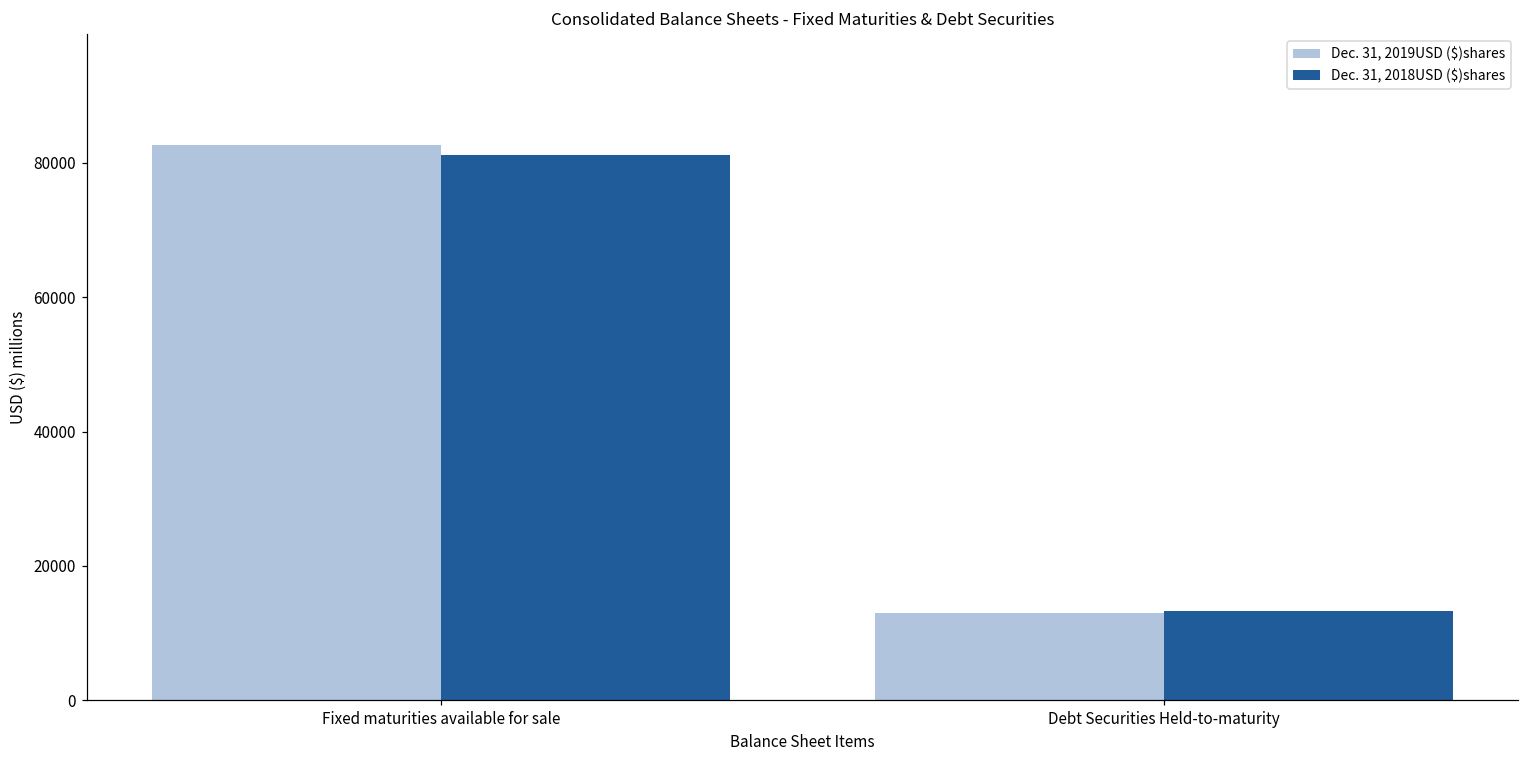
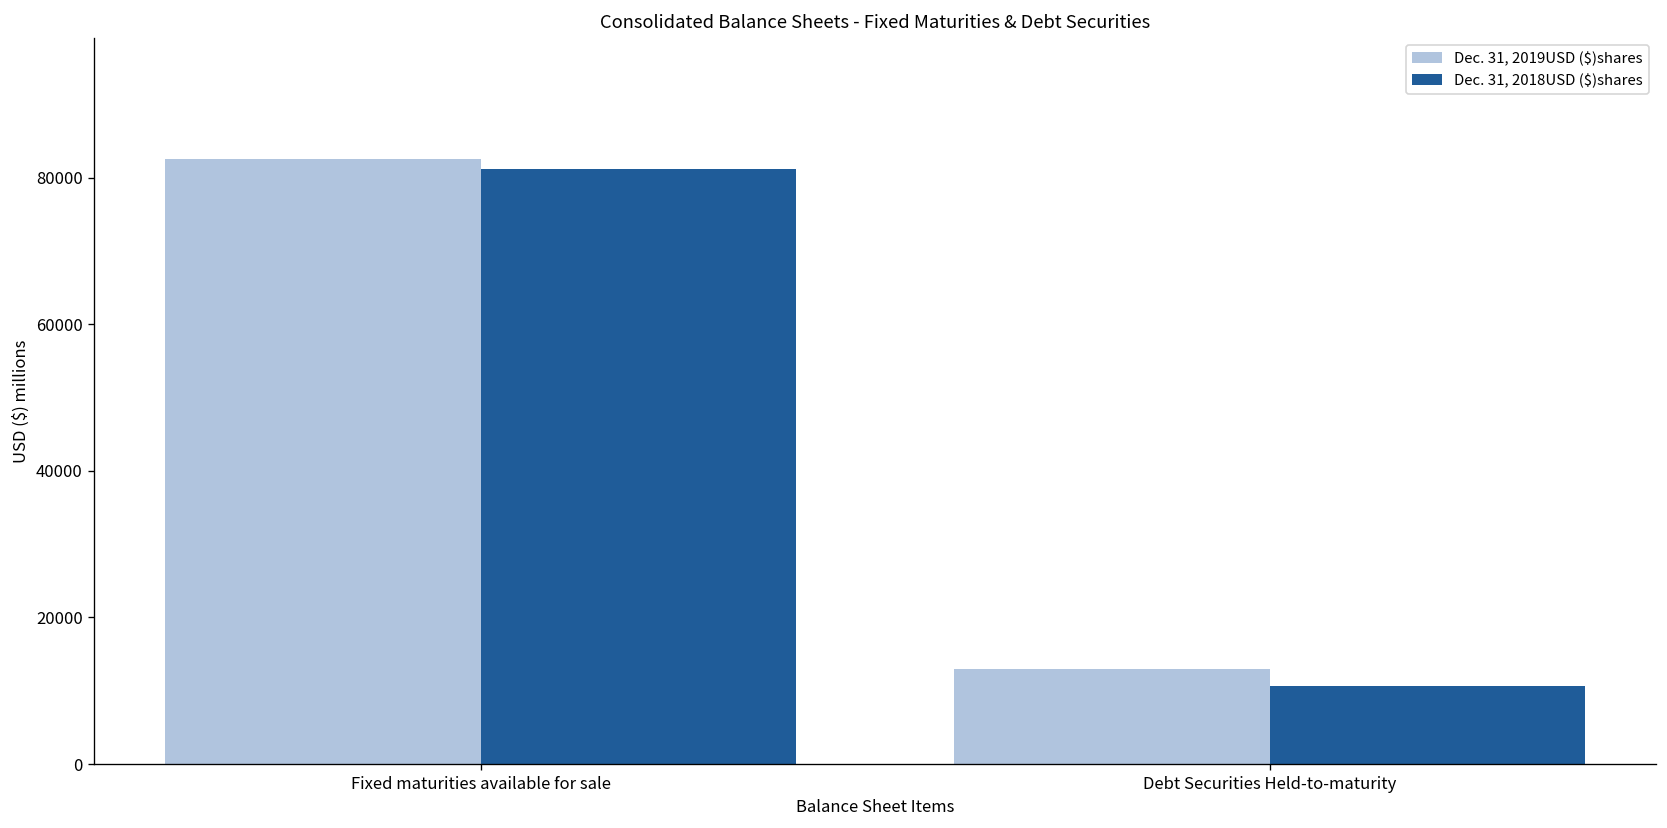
  {
    "Dec. 31, 2019USD ($)shares": {
      "Fixed maturities available for sale": 83000,
      "Debt Securities Held-to-maturity": 13000
    },
    "Dec. 31, 2018USD ($)shares": {
      "Fixed maturities available for sale": 81000,
-     "Debt Securities Held-to-maturity": 13000
+     "Debt Securities Held-to-maturity": 11000
    }
  }
